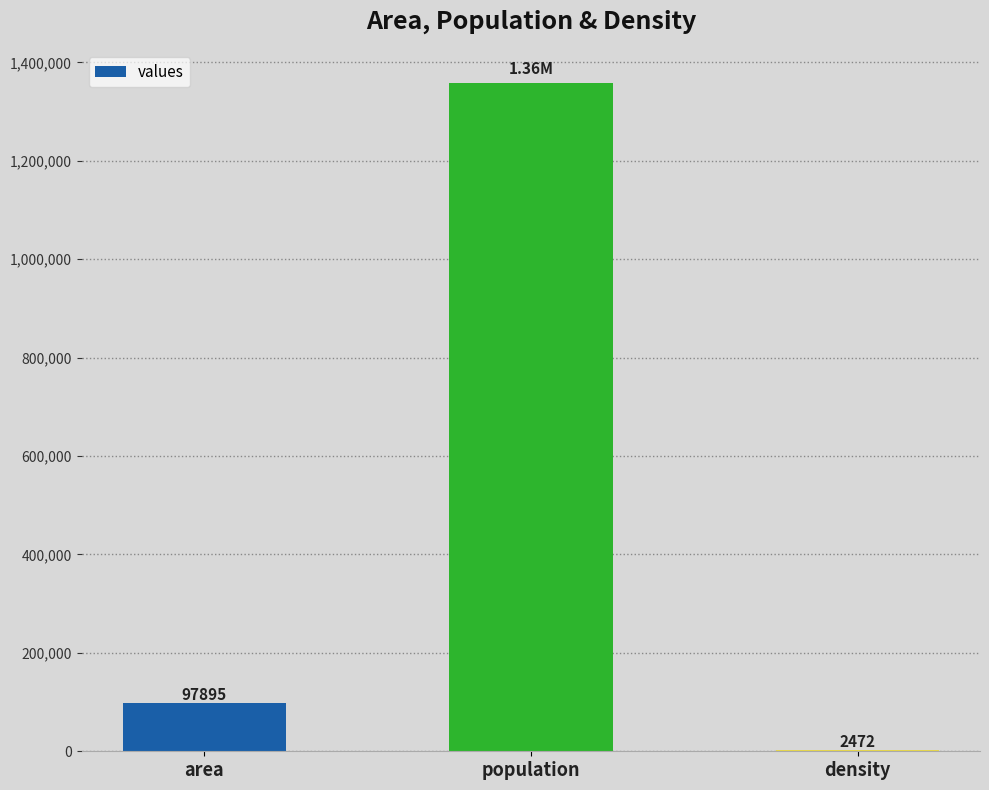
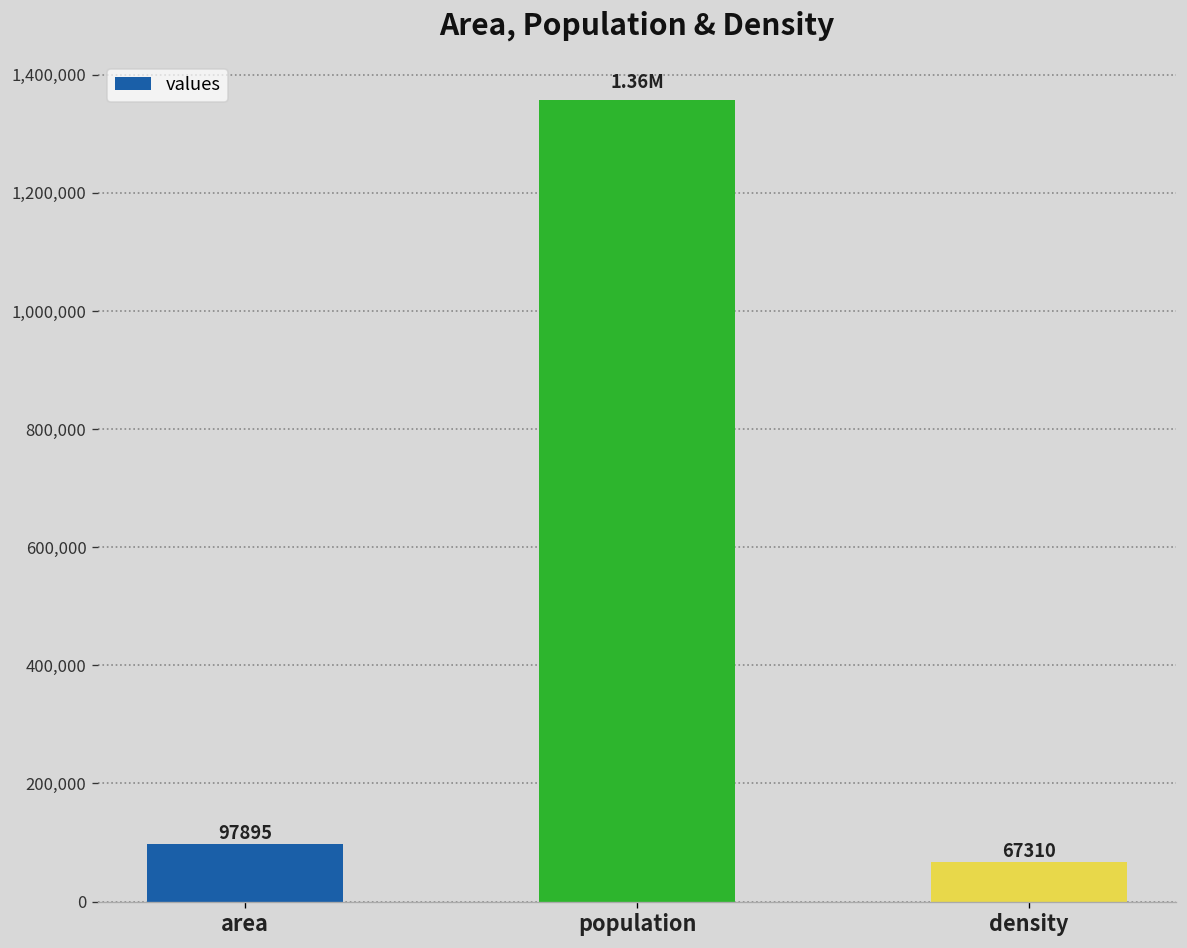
  {
    "area": "97895",
    "population": "1.36M",
-   "density": "2472"
+   "density": "67310"
  }
